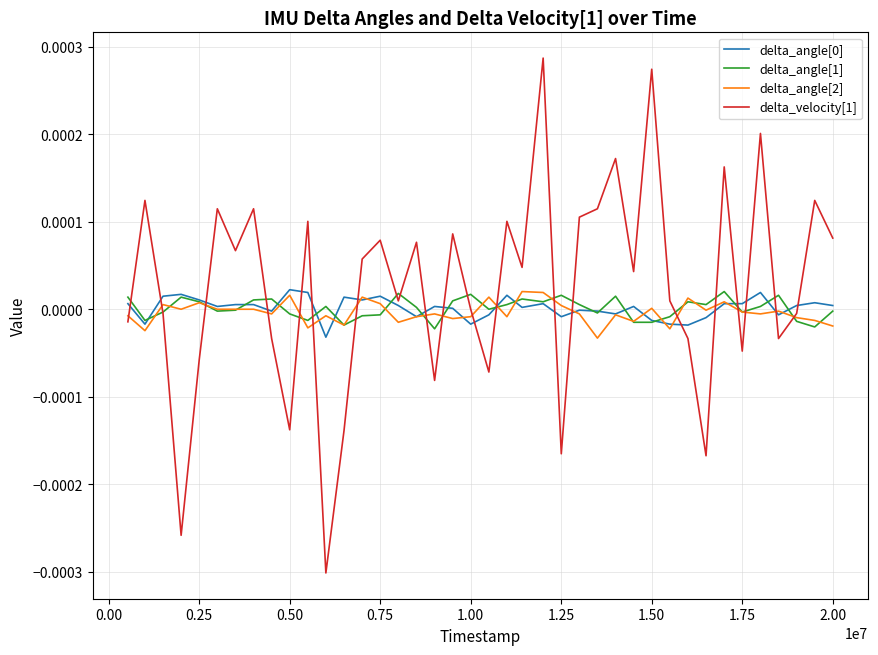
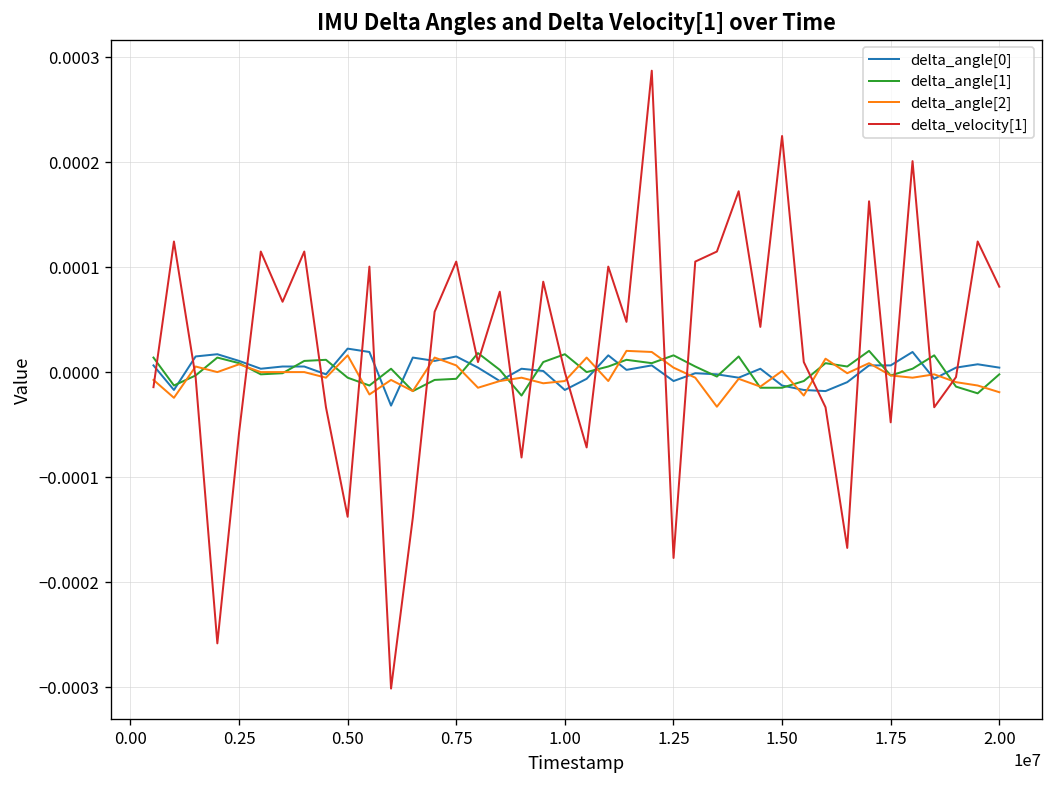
  {
    "delta_angle[0]": {
      "0.50": 0.00002,
      "0.75": 0.00001,
      "1.00": -0.00002,
      "1.25": -0.00001,
      "1.75": 0.00001,
      "2.00": 0.00000
    },
    "delta_angle[1]": {
      "0.50": -0.00001,
      "0.75": -0.00001,
      "1.00": 0.00002,
      "1.25": 0.00002,
      "2.00": 0.00000
    },
    "delta_angle[2]": {
      "0.50": 0.00002,
      "0.75": 0.00001,
      "1.00": -0.00001,
      "1.25": 0.00000,
      "1.50": 0.00000,
      "2.00": -0.00002
    },
    "delta_velocity[1]": {
      "0.25": -0.00006,
      "0.50": -0.00014,
-     "0.75": 0.00008,
+     "0.75": 0.00011,
      "1.00": 0.00000,
-     "1.25": -0.00017,
-     "1.50": 0.00027,
+     "1.25": -0.00018,
+     "1.50": 0.00023,
      "1.75": -0.00005,
      "2.00": 0.00008
    }
  }
